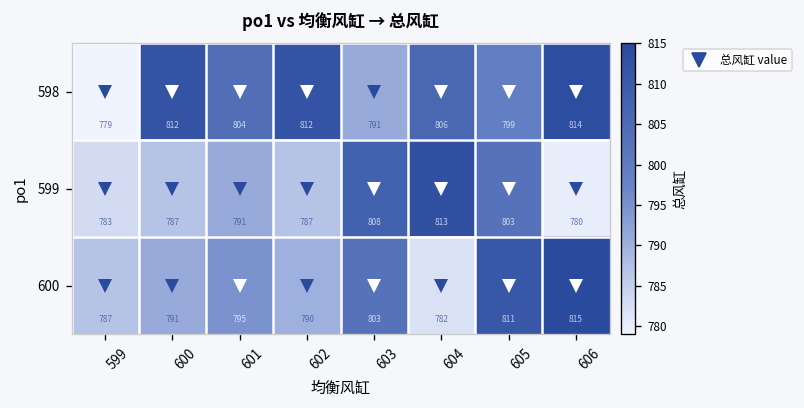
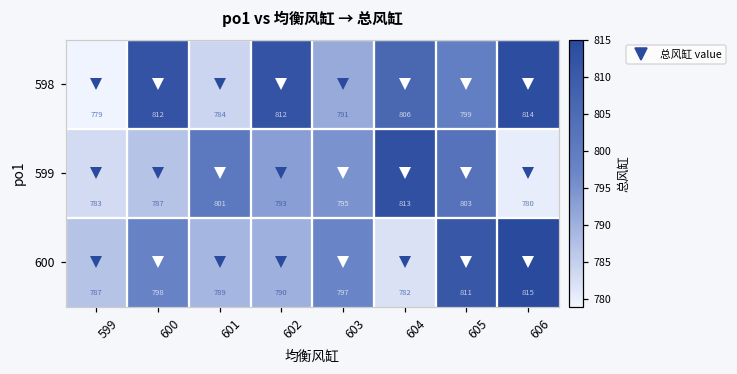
  {
    "598": {
      "599": 779,
      "600": 812,
-     "601": 804,
+     "601": 784,
      "602": 812,
      "603": 791,
      "604": 806,
      "605": 799,
      "606": 814
    },
    "599": {
      "599": 783,
      "600": 787,
-     "601": 791,
-     "602": 787,
-     "603": 808,
+     "601": 801,
+     "602": 793,
+     "603": 795,
      "604": 813,
      "605": 803,
      "606": 780
    },
    "600": {
      "599": 787,
-     "600": 791,
-     "601": 795,
+     "600": 798,
+     "601": 789,
      "602": 790,
-     "603": 803,
+     "603": 797,
      "604": 782,
      "605": 811,
      "606": 815
    }
  }
